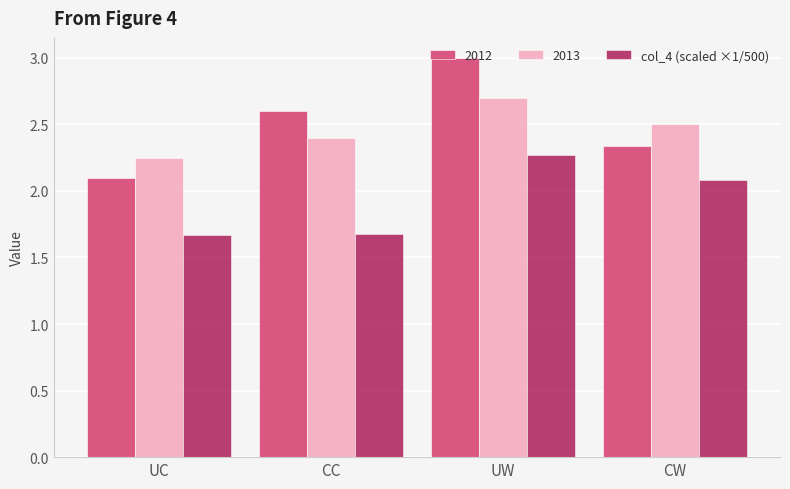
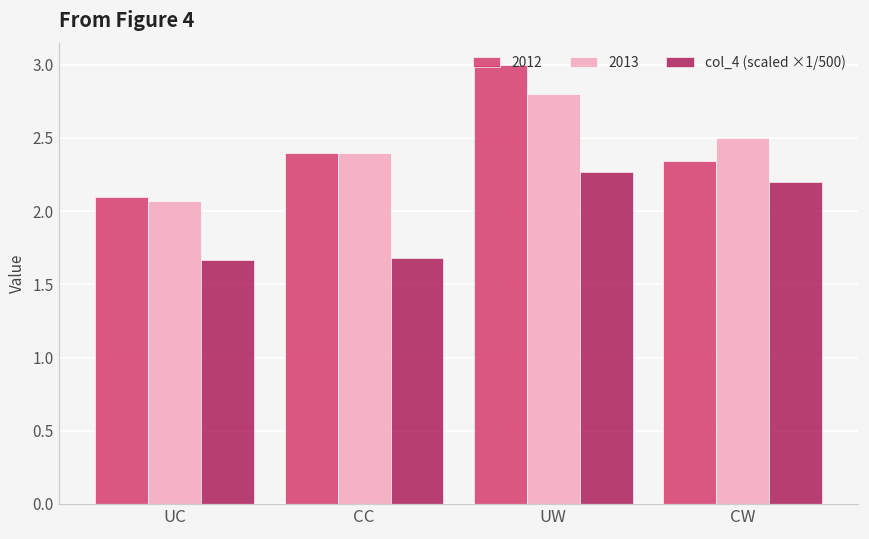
  {
    "2012": {
      "UC": 2.1,
-     "CC": 2.6,
+     "CC": 2.4,
      "UW": 3.0,
      "CW": 2.34
    },
    "2013": {
-     "UC": 2.25,
+     "UC": 2.07,
      "CC": 2.40,
-     "UW": 2.7,
+     "UW": 2.8,
      "CW": 2.50
    },
    "col_4 (scaled ×1/500)": {
      "UC": 1.67,
      "CC": 1.68,
      "UW": 2.27,
-     "CW": 2.08
+     "CW": 2.20
    }
  }
